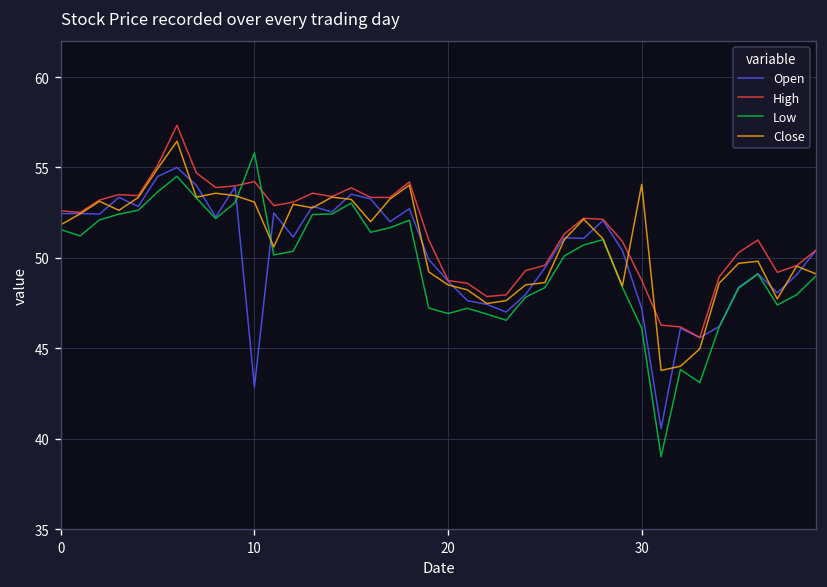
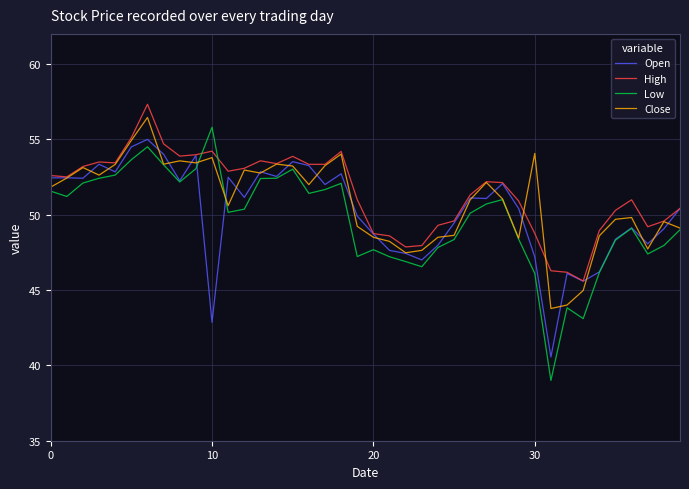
  {
    "Open": {
      "10": 42.9,
      "30": 47.2
    },
    "High": {
      "10": 54.2,
      "30": 48.8
    },
    "Low": {
      "0": 51.6,
      "10": 55.8,
-     "20": 46.9,
+     "20": 47.7,
      "30": 46.1
    },
    "Close": {
      "0": 51.8,
-     "10": 53.1,
+     "10": 53.8,
      "20": 48.5,
      "30": 54.1
    }
  }
